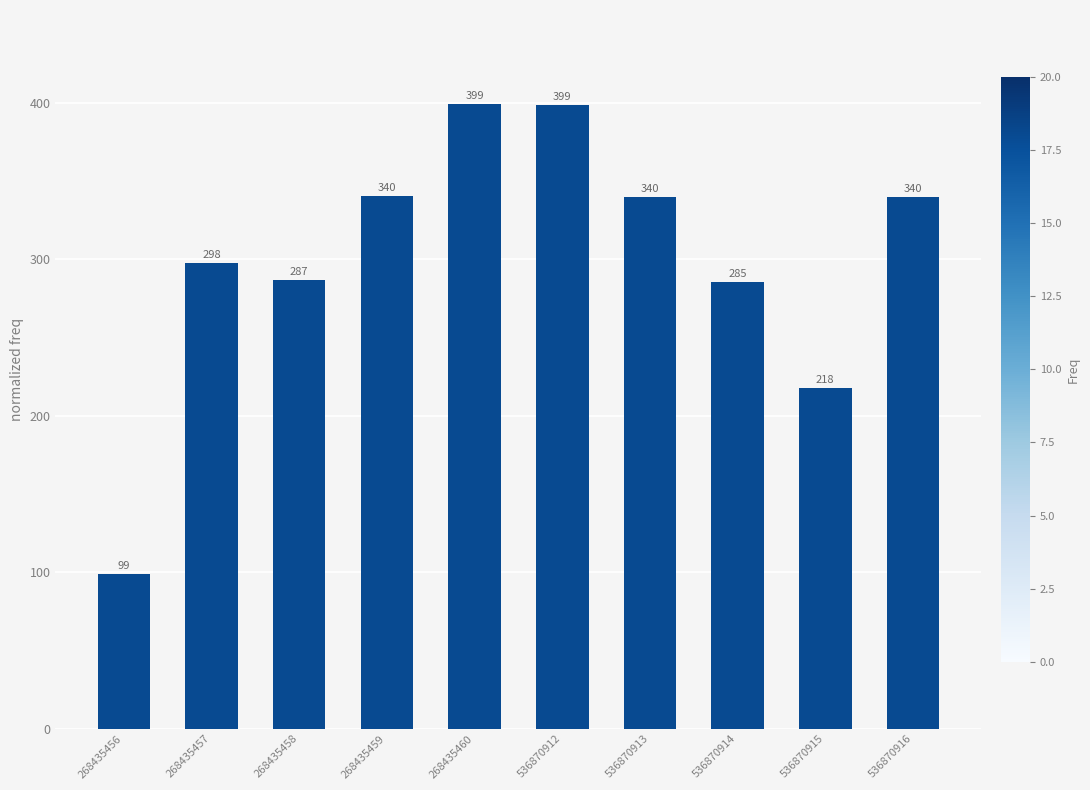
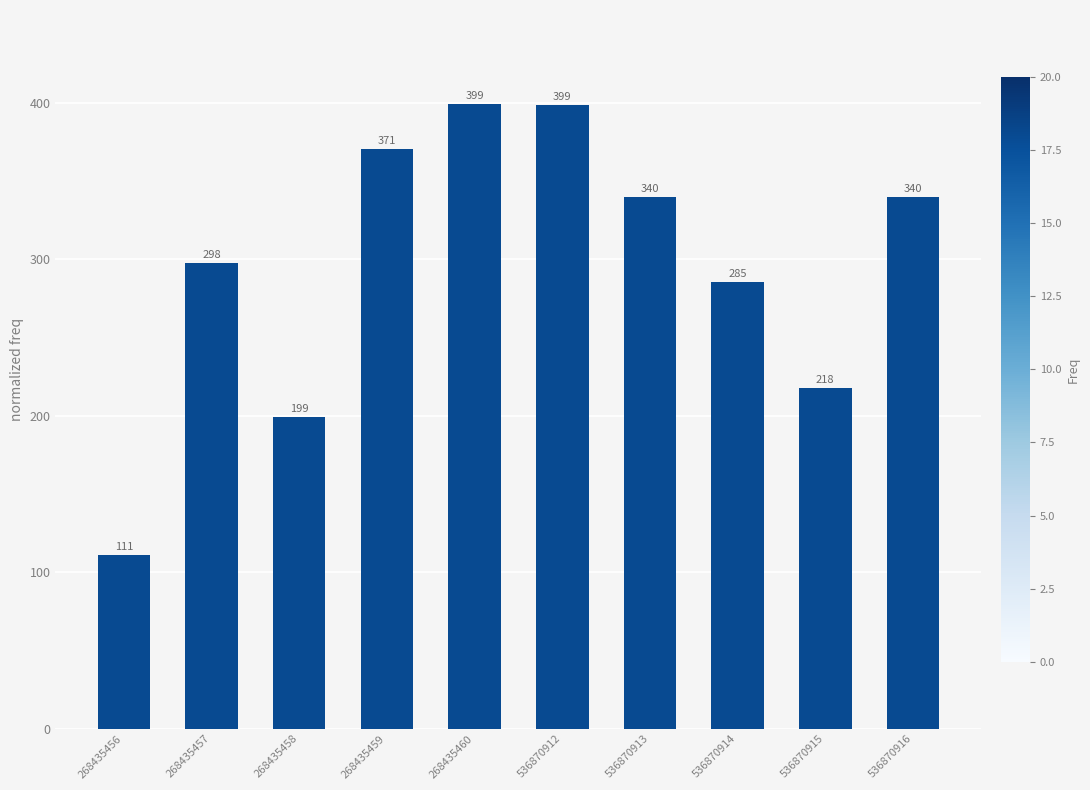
  {
-   "268435456": 99,
+   "268435456": 111,
    "268435457": 298,
-   "268435458": 287,
-   "268435459": 340,
+   "268435458": 199,
+   "268435459": 371,
    "268435460": 399,
    "536870912": 399,
    "536870913": 340,
    "536870914": 285,
    "536870915": 218,
    "536870916": 340
  }
